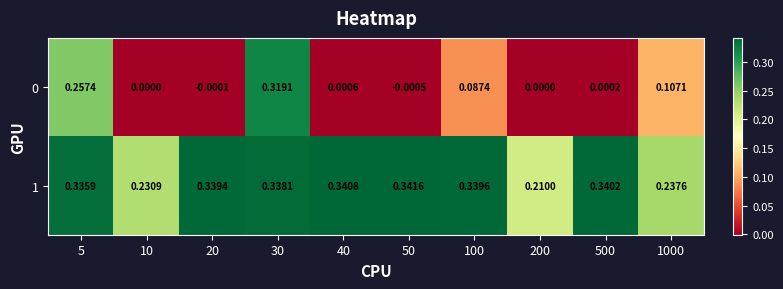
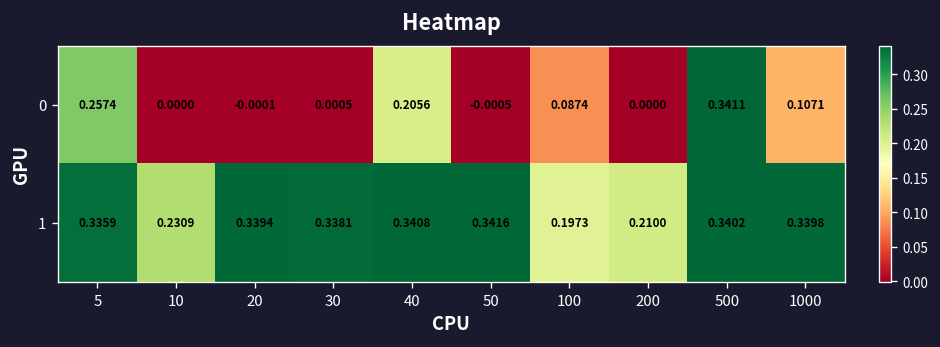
  {
    "0": {
      "5": 0.2574,
      "10": 0.0000,
      "20": -0.0001,
-     "30": 0.3191,
-     "40": 0.0006,
+     "30": 0.0005,
+     "40": 0.2056,
      "50": -0.0005,
      "100": 0.0874,
      "200": 0.0000,
-     "500": 0.0002,
+     "500": 0.3411,
      "1000": 0.1071
    },
    "1": {
      "5": 0.3359,
      "10": 0.2309,
      "20": 0.3394,
      "30": 0.3381,
      "40": 0.3408,
      "50": 0.3416,
-     "100": 0.3396,
+     "100": 0.1973,
      "200": 0.2100,
      "500": 0.3402,
-     "1000": 0.2376
+     "1000": 0.3398
    }
  }
